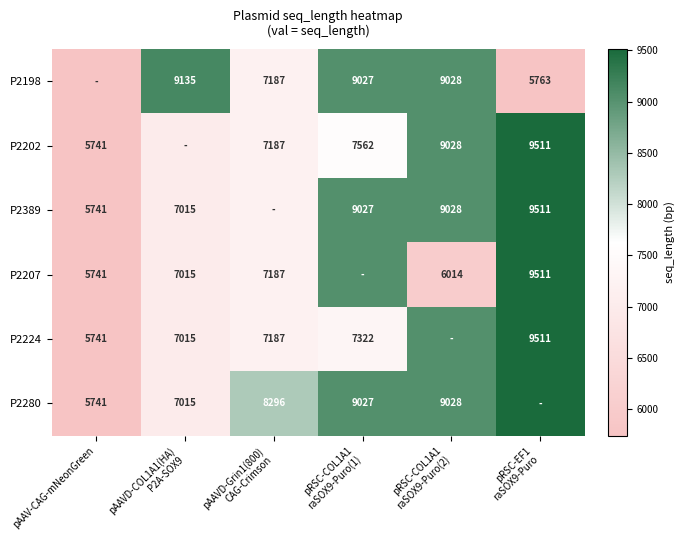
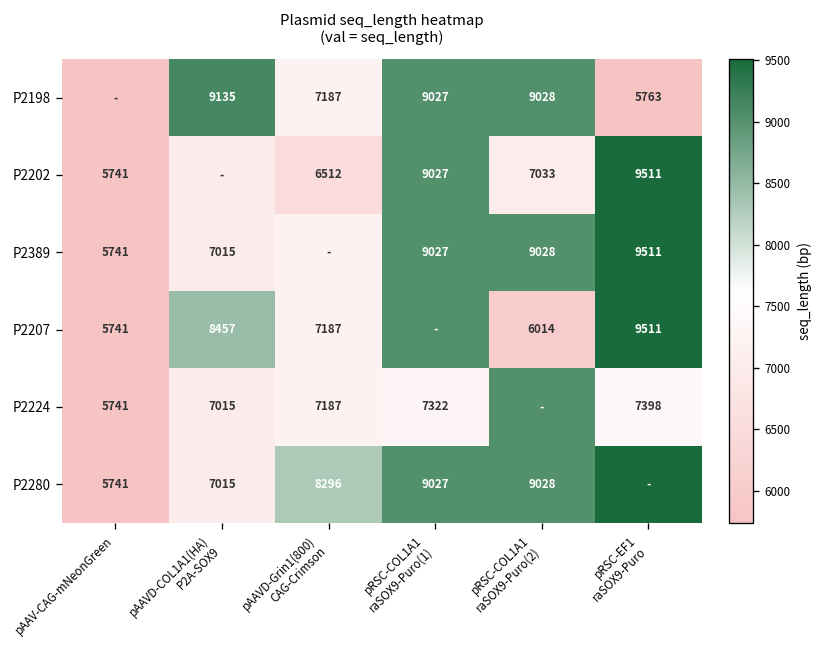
  {
    "P2198": {
      "pAAVD-COL1A1(HA) P2A-SOX9": 9135,
      "pAAVD-Grin1(800) CAG-Crimson": 7187,
      "pRSC-COL1A1 raSOX9-Puro(1)": 9027,
      "pRSC-COL1A1 raSOX9-Puro(2)": 9028,
      "pRSC-EF1 raSOX9-Puro": 5763
    },
    "P2202": {
      "pAAV-CAG-mNeonGreen": 5741,
-     "pAAVD-Grin1(800) CAG-Crimson": 7187,
-     "pRSC-COL1A1 raSOX9-Puro(1)": 7562,
-     "pRSC-COL1A1 raSOX9-Puro(2)": 9028,
+     "pAAVD-Grin1(800) CAG-Crimson": 6512,
+     "pRSC-COL1A1 raSOX9-Puro(1)": 9027,
+     "pRSC-COL1A1 raSOX9-Puro(2)": 7033,
      "pRSC-EF1 raSOX9-Puro": 9511
    },
    "P2389": {
      "pAAV-CAG-mNeonGreen": 5741,
      "pAAVD-COL1A1(HA) P2A-SOX9": 7015,
      "pRSC-COL1A1 raSOX9-Puro(1)": 9027,
      "pRSC-COL1A1 raSOX9-Puro(2)": 9028,
      "pRSC-EF1 raSOX9-Puro": 9511
    },
    "P2207": {
      "pAAV-CAG-mNeonGreen": 5741,
-     "pAAVD-COL1A1(HA) P2A-SOX9": 7015,
+     "pAAVD-COL1A1(HA) P2A-SOX9": 8457,
      "pAAVD-Grin1(800) CAG-Crimson": 7187,
      "pRSC-COL1A1 raSOX9-Puro(2)": 6014,
      "pRSC-EF1 raSOX9-Puro": 9511
    },
    "P2224": {
      "pAAV-CAG-mNeonGreen": 5741,
      "pAAVD-COL1A1(HA) P2A-SOX9": 7015,
      "pAAVD-Grin1(800) CAG-Crimson": 7187,
      "pRSC-COL1A1 raSOX9-Puro(1)": 7322,
-     "pRSC-EF1 raSOX9-Puro": 9511
+     "pRSC-EF1 raSOX9-Puro": 7398
    },
    "P2280": {
      "pAAV-CAG-mNeonGreen": 5741,
      "pAAVD-COL1A1(HA) P2A-SOX9": 7015,
      "pAAVD-Grin1(800) CAG-Crimson": 8296,
      "pRSC-COL1A1 raSOX9-Puro(1)": 9027,
      "pRSC-COL1A1 raSOX9-Puro(2)": 9028
    }
  }
